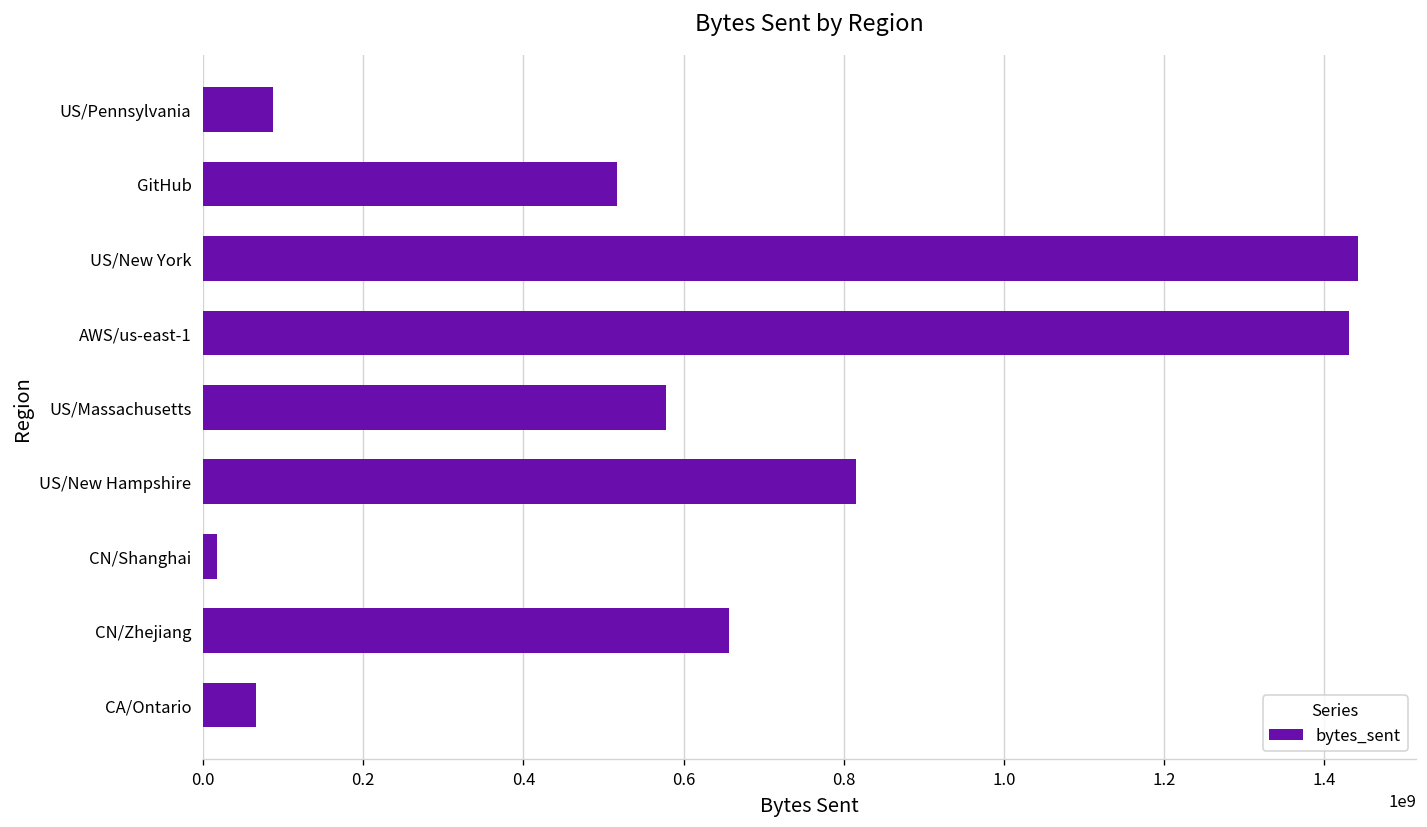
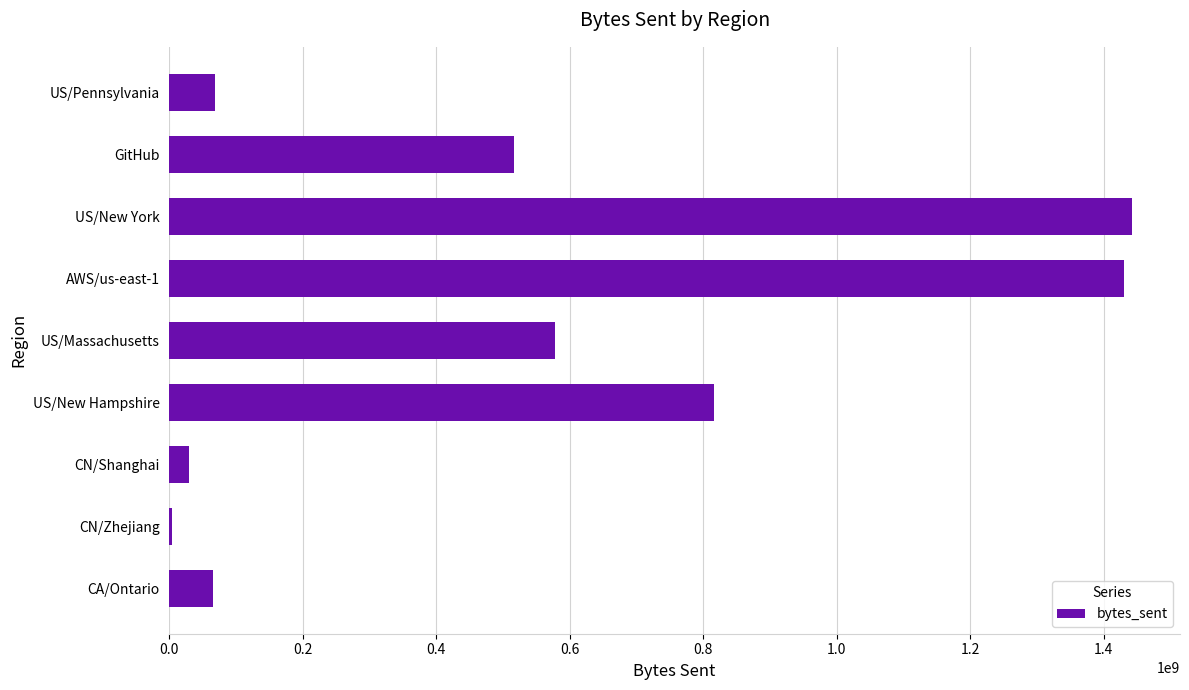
  {
-   "US/Pennsylvania": 90000000,
+   "US/Pennsylvania": 70000000,
    "GitHub": 520000000,
    "US/New York": 1440000000,
    "AWS/us-east-1": 1430000000,
    "US/Massachusetts": 580000000,
    "US/New Hampshire": 820000000,
-   "CN/Shanghai": 20000000,
-   "CN/Zhejiang": 660000000,
+   "CN/Shanghai": 30000000,
+   "CN/Zhejiang": 0,
    "CA/Ontario": 70000000
  }
